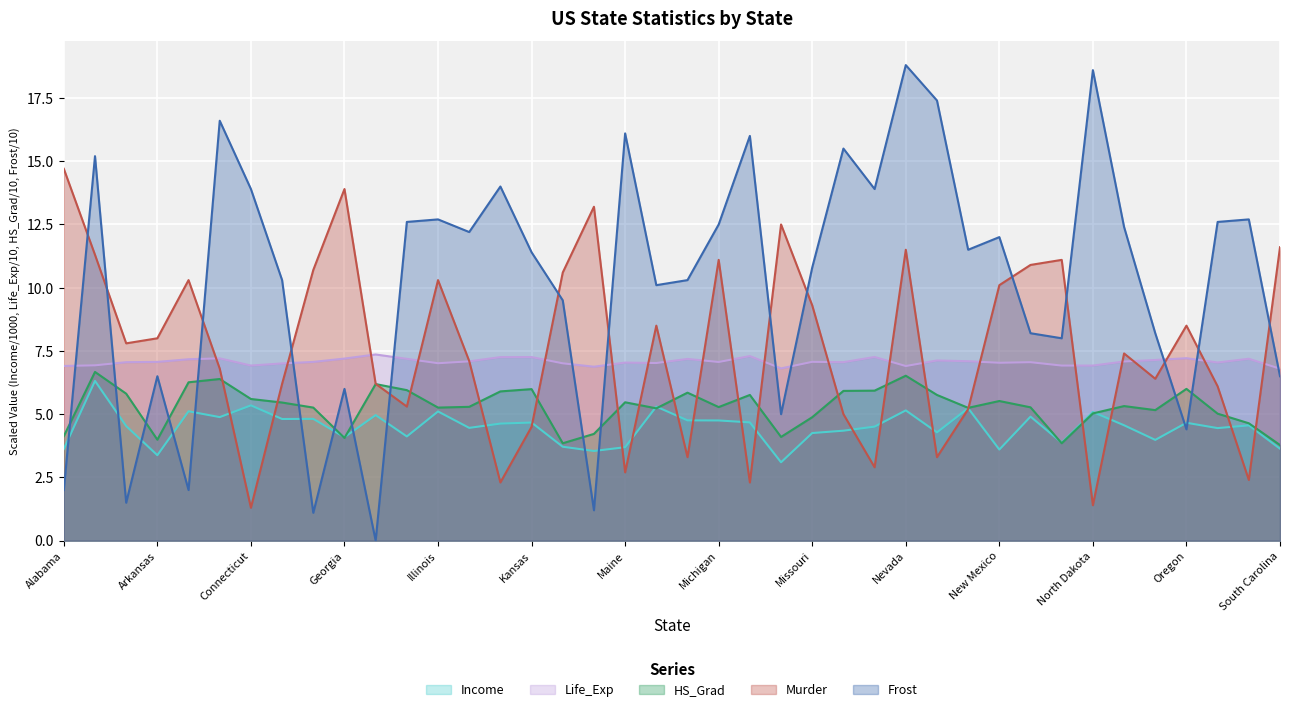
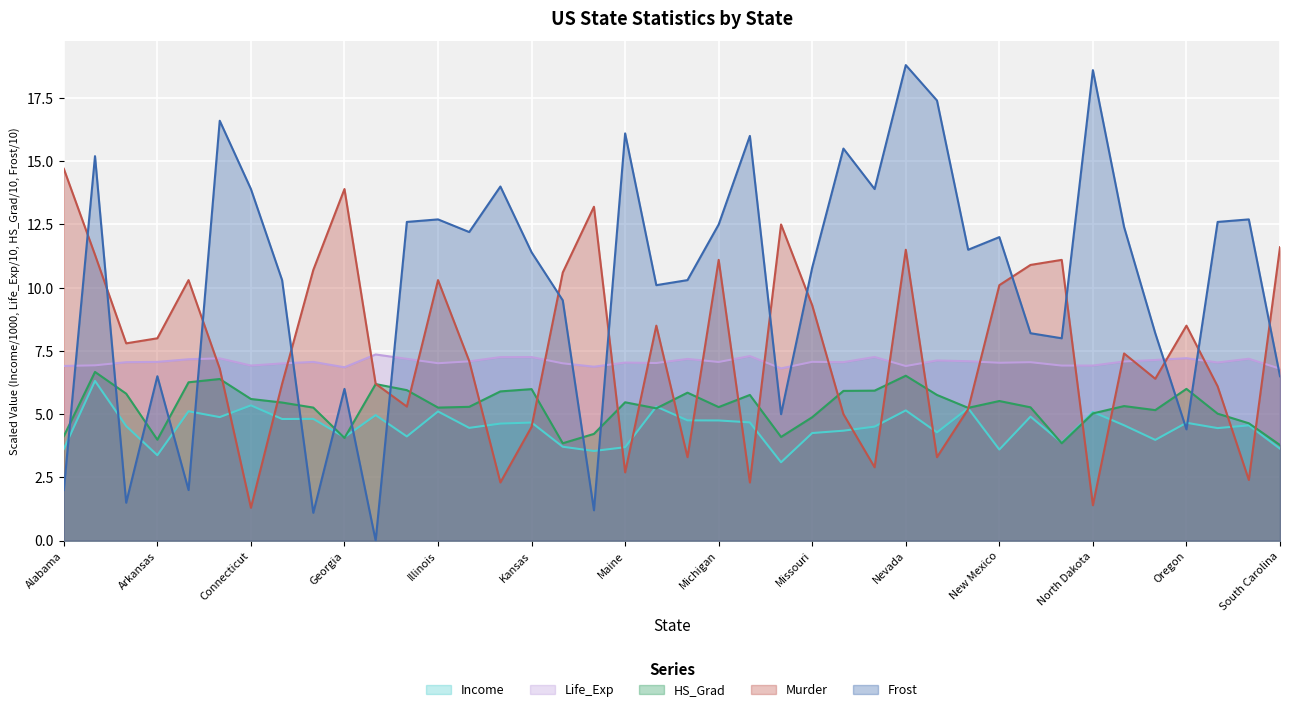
  {
    "Life_Exp": {
      "Alabama": 6.9,
      "Arkansas": 7.1,
      "Connecticut": 6.9,
-     "Georgia": 7.2,
+     "Georgia": 6.9,
      "Illinois": 7.0,
      "Kansas": 7.3,
      "Maine": 7.0,
      "Michigan": 7.1,
      "Missouri": 7.1,
      "Nevada": 6.9,
      "New Mexico": 7.0,
      "North Dakota": 6.9,
      "Oregon": 7.2,
      "South Carolina": 6.8
    },
    "Murder": {
      "Alabama": 14.7,
      "Arkansas": 8.0,
      "Connecticut": 1.3,
      "Georgia": 13.9,
      "Illinois": 10.3,
      "Kansas": 4.5,
      "Maine": 2.7,
      "Michigan": 11.1,
      "Missouri": 9.3,
      "Nevada": 11.5,
      "New Mexico": 10.1,
      "North Dakota": 1.4,
      "Oregon": 8.5,
      "South Carolina": 11.6
    }
  }
